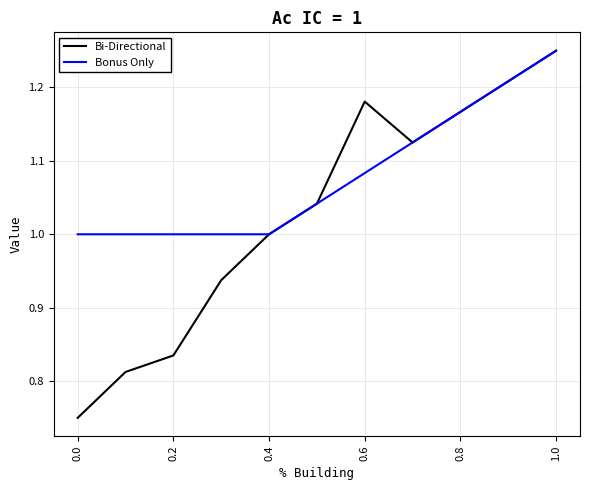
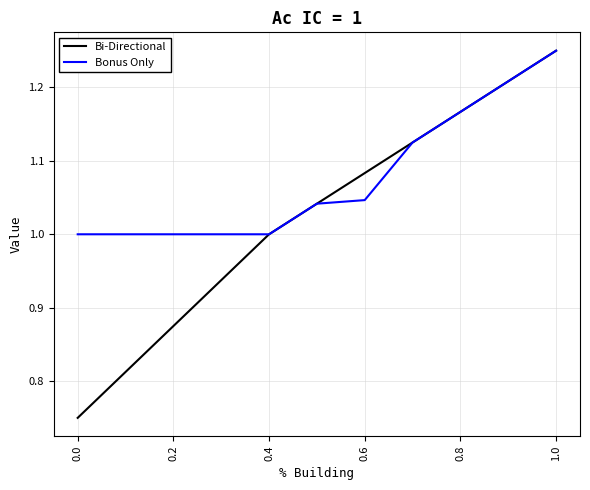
  {
    "Bi-Directional": {
      "0.0": 0.75,
-     "0.2": 0.84,
-     "0.6": 1.18
+     "0.2": 0.88,
+     "0.6": 1.08
    },
    "Bonus Only": {
      "0.0": 1.00,
      "0.2": 1.00,
-     "0.6": 1.08
+     "0.6": 1.05
    }
  }
